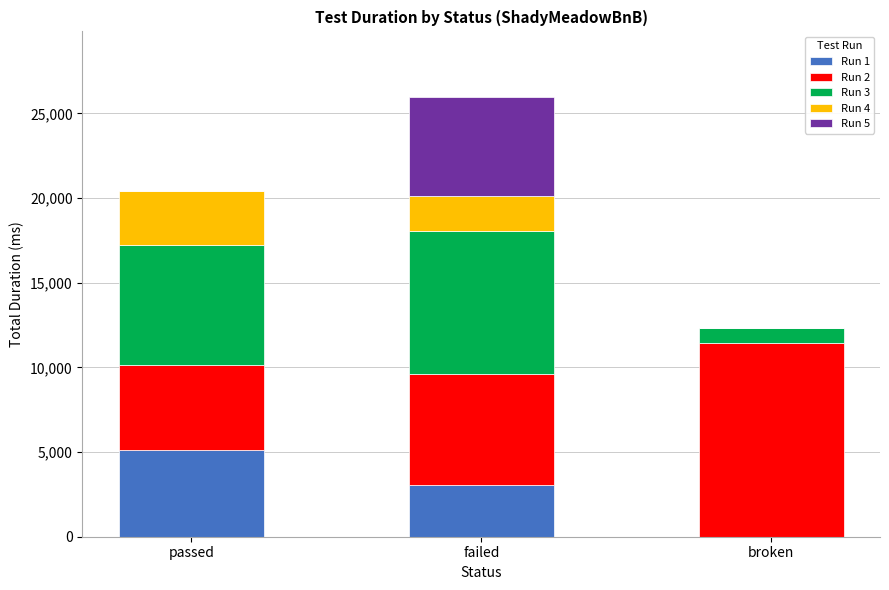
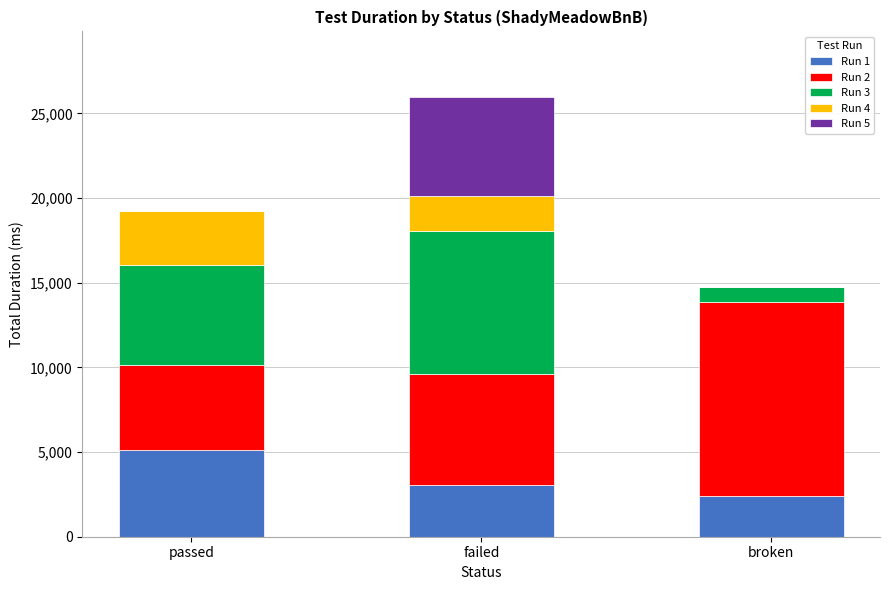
  {
    "Run 1": {
      "passed": "5,100",
      "failed": "3,100",
-     "broken": "0"
+     "broken": "2,400"
    },
    "Run 2": {
      "passed": "5,000",
      "failed": "6,600",
      "broken": "11,400"
    },
    "Run 3": {
-     "passed": "7,100",
+     "passed": "5,900",
      "failed": "8,400",
      "broken": "900"
    },
    "Run 4": {
      "passed": "3,200",
      "failed": "2,000",
      "broken": "0"
    },
    "Run 5": {
      "passed": "0",
      "failed": "5,900",
      "broken": "0"
    }
  }
